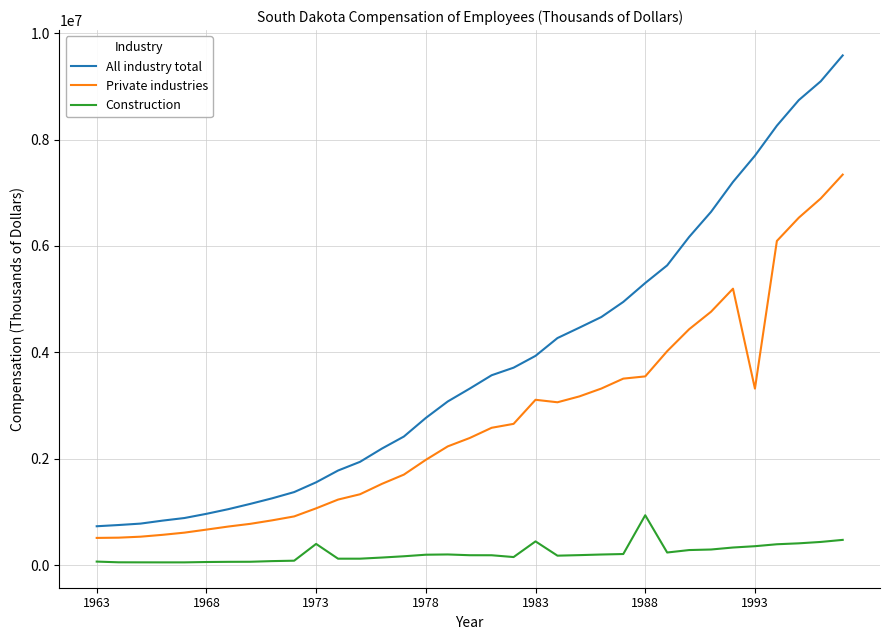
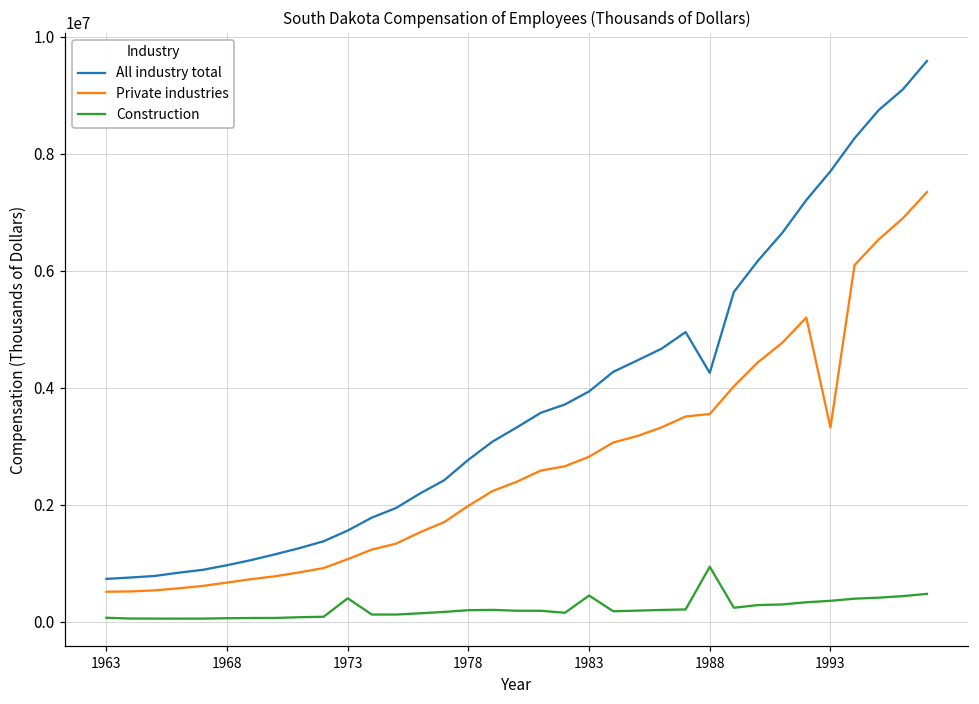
  {
    "All industry total": {
      "1963": 700000,
      "1968": 1000000,
      "1973": 1600000,
      "1978": 2800000,
      "1983": 3900000,
-     "1988": 5300000,
+     "1988": 4300000,
      "1993": 7700000
    },
    "Private industries": {
      "1963": 500000,
      "1968": 700000,
      "1973": 1100000,
      "1978": 2000000,
-     "1983": 3100000,
+     "1983": 2800000,
      "1988": 3500000,
      "1993": 3300000
    },
    "Construction": {
      "1963": 100000,
      "1968": 100000,
      "1973": 400000,
      "1978": 200000,
      "1983": 400000,
      "1988": 900000,
      "1993": 400000
    }
  }
